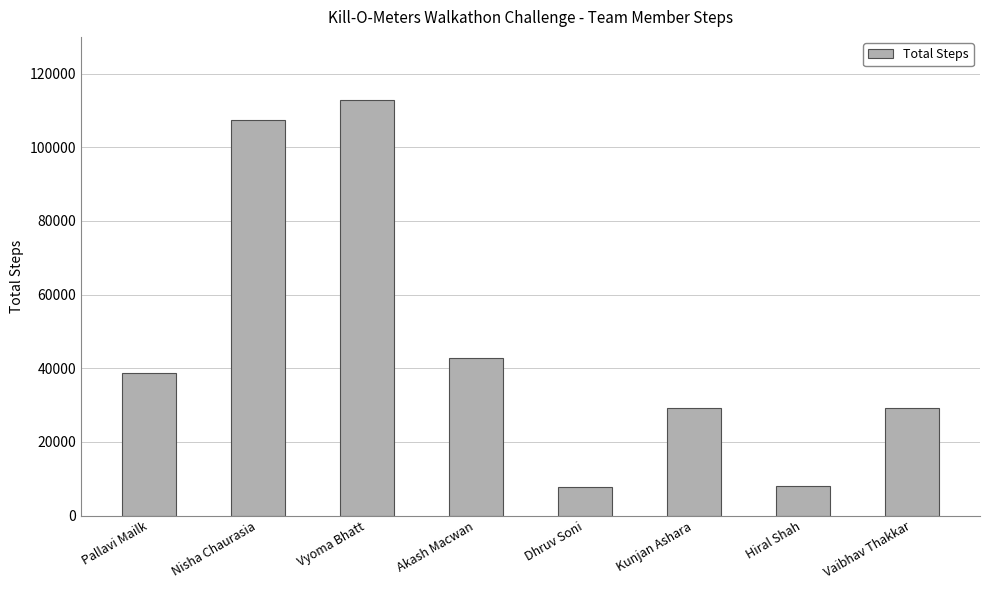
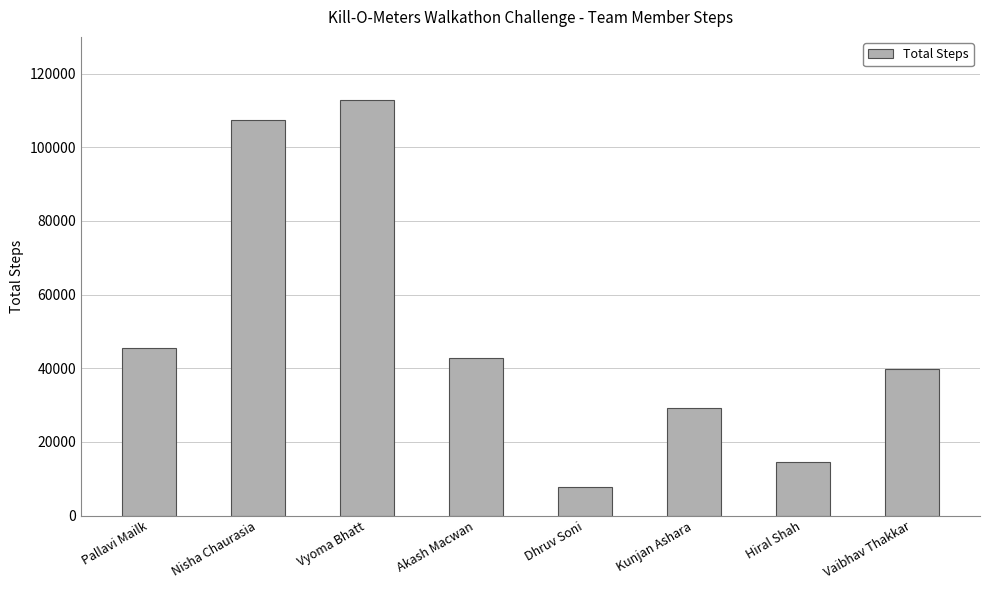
  {
-   "Pallavi Mailk": 39000,
+   "Pallavi Mailk": 45000,
    "Nisha Chaurasia": 107000,
    "Vyoma Bhatt": 113000,
    "Akash Macwan": 43000,
    "Dhruv Soni": 8000,
    "Kunjan Ashara": 29000,
-   "Hiral Shah": 8000,
-   "Vaibhav Thakkar": 29000
+   "Hiral Shah": 14000,
+   "Vaibhav Thakkar": 40000
  }
